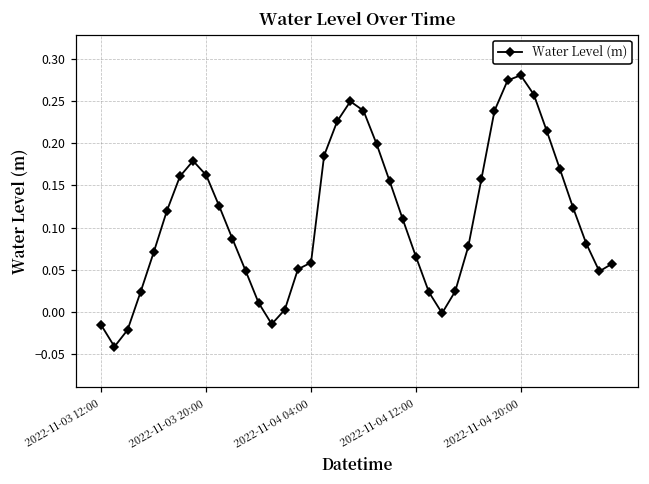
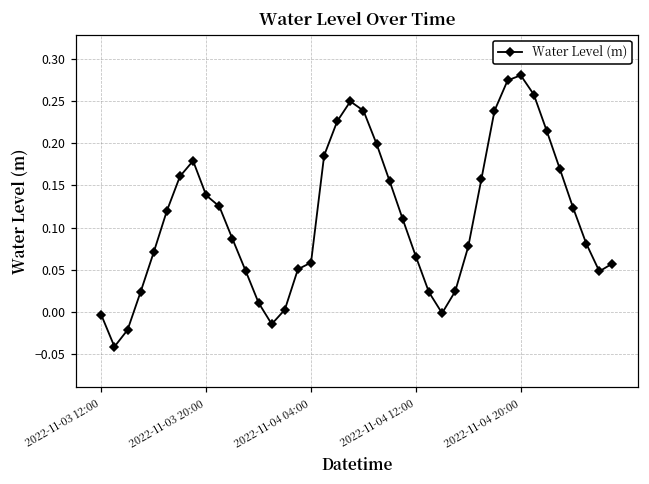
  {
-   "2022-11-03 12:00": -0.02,
-   "2022-11-03 20:00": 0.16,
+   "2022-11-03 12:00": 0.00,
+   "2022-11-03 20:00": 0.14,
    "2022-11-04 04:00": 0.06,
    "2022-11-04 12:00": 0.07,
    "2022-11-04 20:00": 0.28
  }
